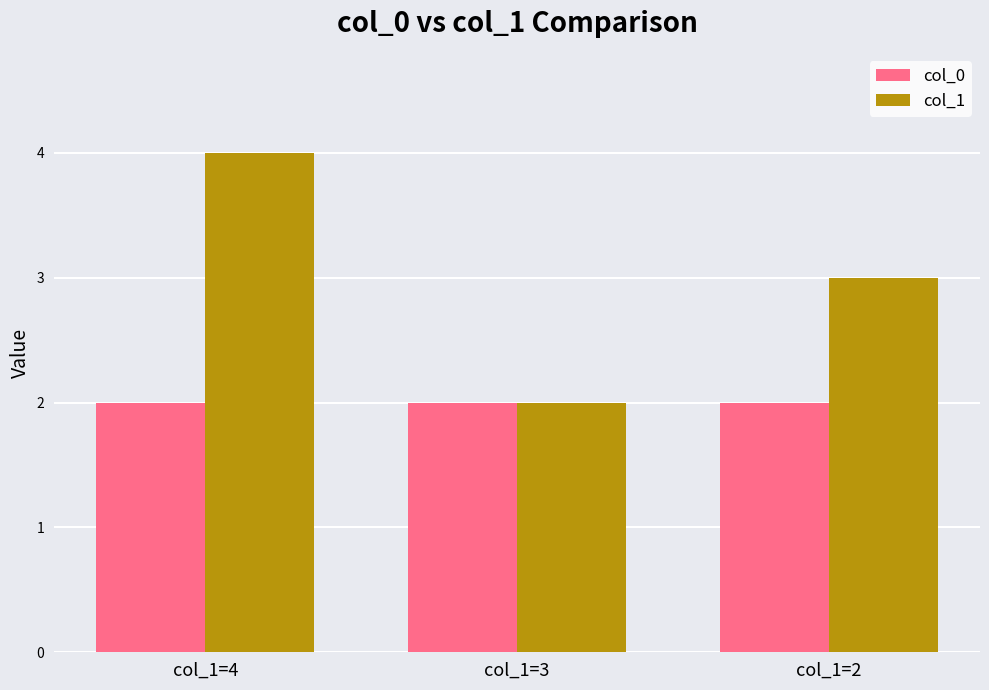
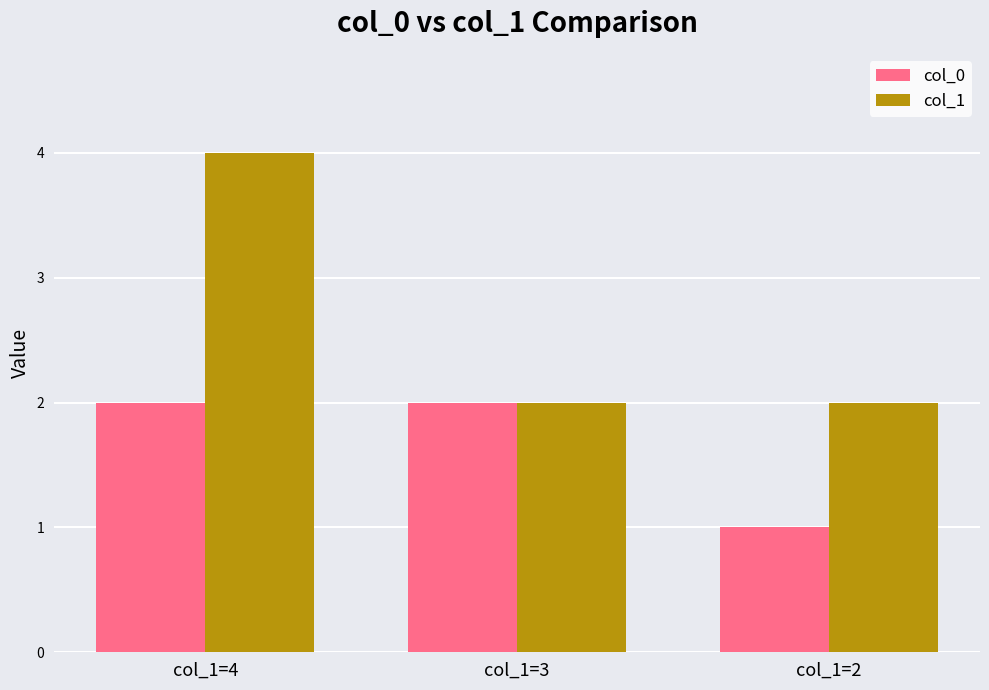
  {
    "col_0": {
      "col_1=4": 2,
      "col_1=3": 2,
-     "col_1=2": 2
+     "col_1=2": 1
    },
    "col_1": {
      "col_1=4": 4,
      "col_1=3": 2,
-     "col_1=2": 3
+     "col_1=2": 2
    }
  }
